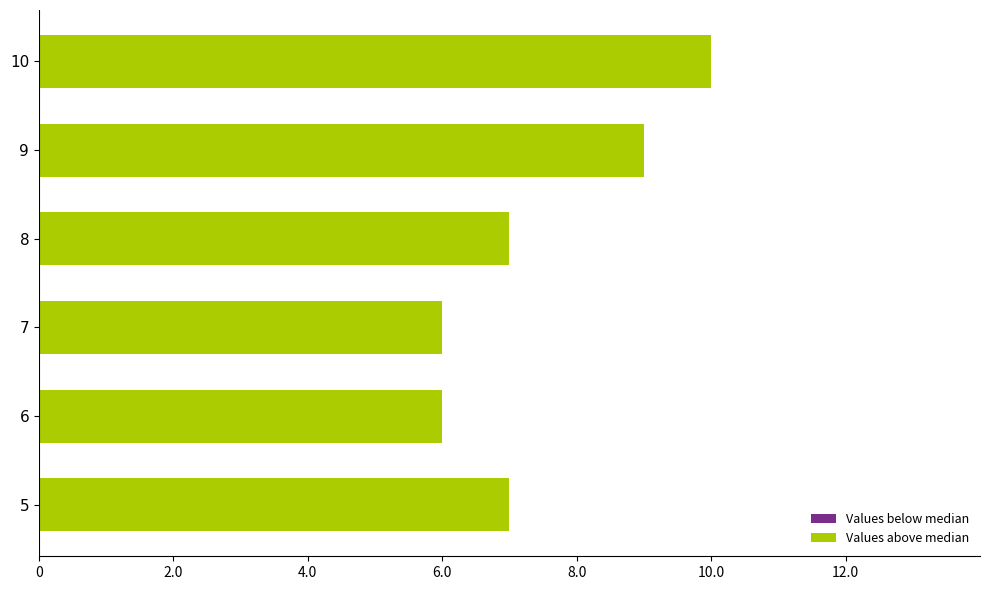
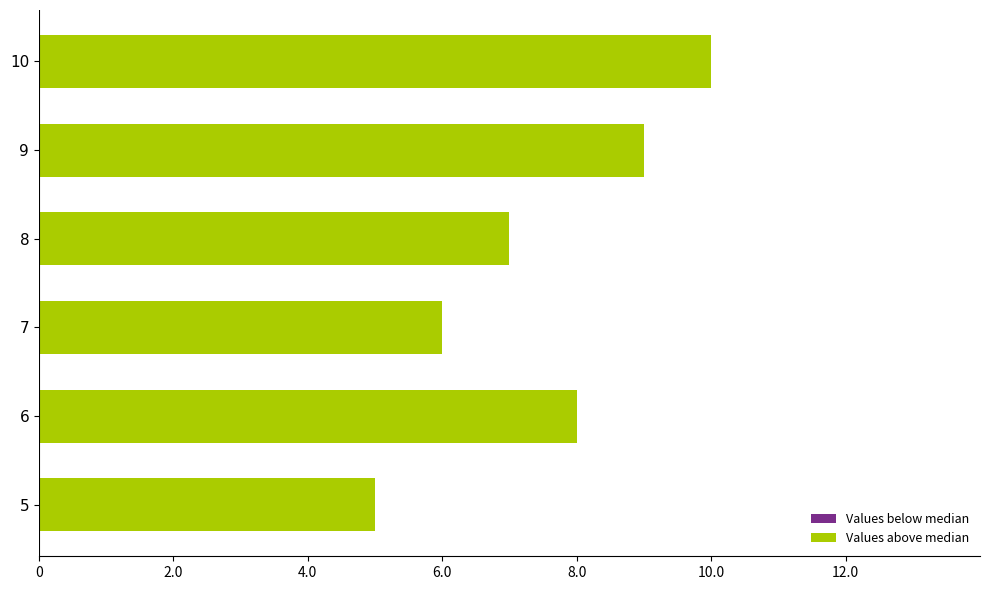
  {
    "10": 10,
    "9": 9,
    "8": 7,
    "7": 6,
-   "6": 6,
-   "5": 7
+   "6": 8,
+   "5": 5
  }
